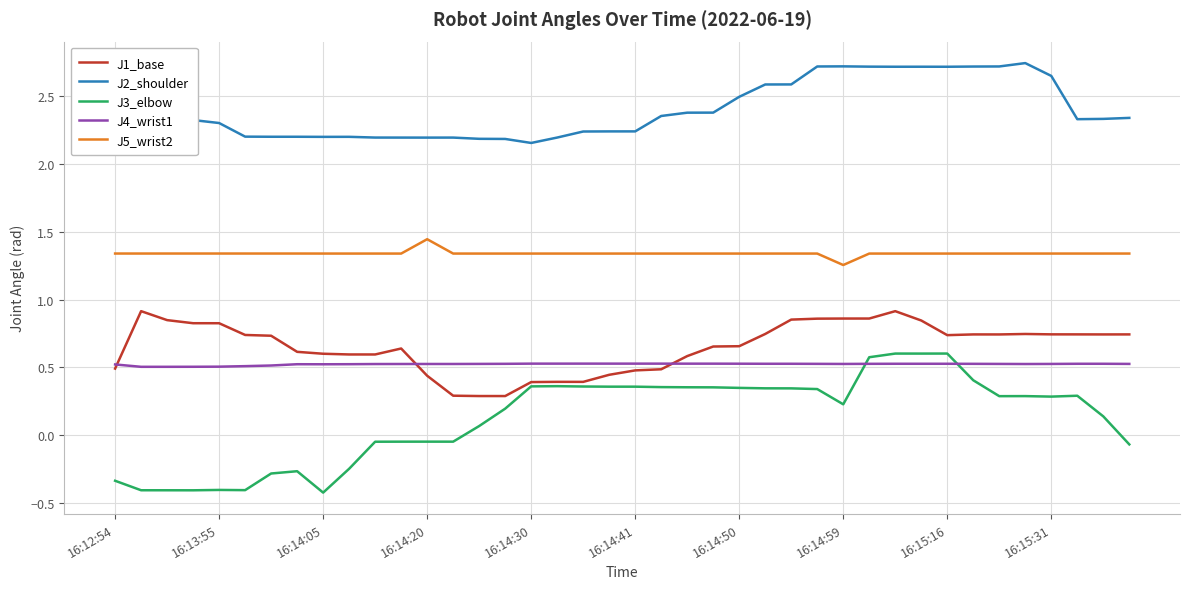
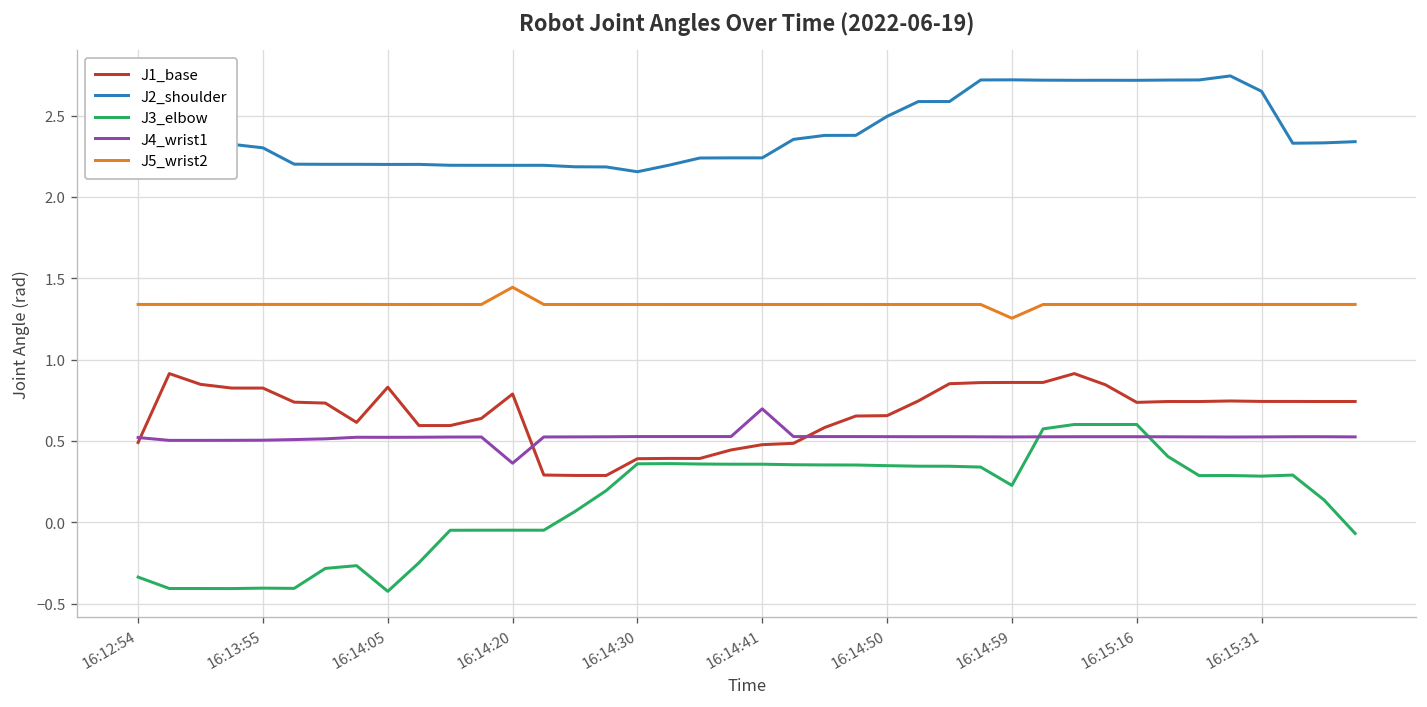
  {
    "J1_base": {
      "16:12:54": 0.49,
      "16:13:55": 0.83,
-     "16:14:05": 0.60,
-     "16:14:20": 0.44,
+     "16:14:05": 0.83,
+     "16:14:20": 0.79,
      "16:14:30": 0.39,
      "16:14:41": 0.48,
      "16:14:50": 0.66,
      "16:14:59": 0.86,
      "16:15:16": 0.74,
      "16:15:31": 0.74
    },
    "J2_shoulder": {
      "16:13:55": 2.30,
      "16:14:05": 2.20,
      "16:14:20": 2.19,
      "16:14:30": 2.16,
      "16:14:41": 2.24,
      "16:14:50": 2.50,
      "16:14:59": 2.72,
      "16:15:16": 2.72,
      "16:15:31": 2.65
    },
    "J3_elbow": {
      "16:12:54": -0.34,
      "16:13:55": -0.40,
      "16:14:05": -0.42,
      "16:14:20": -0.05,
      "16:14:30": 0.36,
      "16:14:41": 0.36,
      "16:14:50": 0.35,
      "16:14:59": 0.23,
      "16:15:16": 0.60,
      "16:15:31": 0.28
    },
    "J4_wrist1": {
      "16:12:54": 0.52,
      "16:13:55": 0.50,
      "16:14:05": 0.52,
-     "16:14:20": 0.52,
+     "16:14:20": 0.36,
      "16:14:30": 0.53,
-     "16:14:41": 0.53,
+     "16:14:41": 0.70,
      "16:14:50": 0.53,
      "16:14:59": 0.52,
      "16:15:16": 0.53,
      "16:15:31": 0.52
    },
    "J5_wrist2": {
      "16:12:54": 1.34,
      "16:13:55": 1.34,
      "16:14:05": 1.34,
      "16:14:20": 1.44,
      "16:14:30": 1.34,
      "16:14:41": 1.34,
      "16:14:50": 1.34,
      "16:14:59": 1.25,
      "16:15:16": 1.34,
      "16:15:31": 1.34
    }
  }
